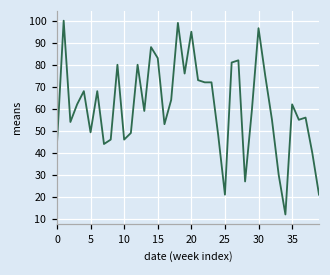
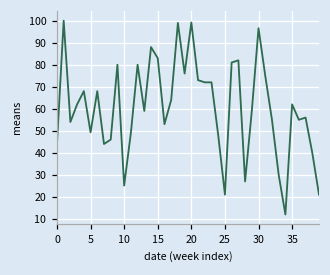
  {
    "0": 44,
    "5": 49,
-   "10": 46,
+   "10": 25,
    "15": 83,
-   "20": 95,
+   "20": 99,
    "25": 21,
    "30": 97,
    "35": 62
  }
